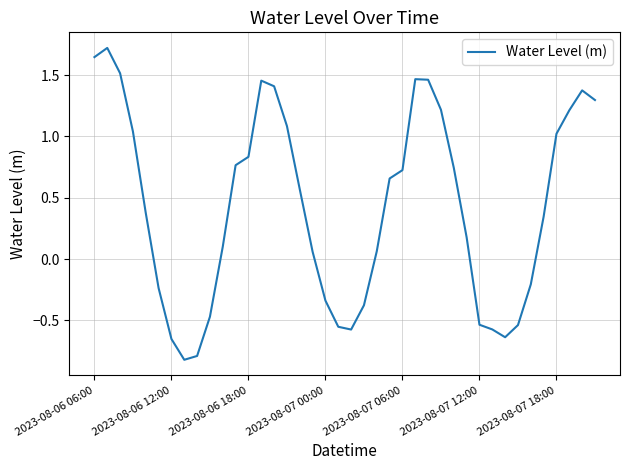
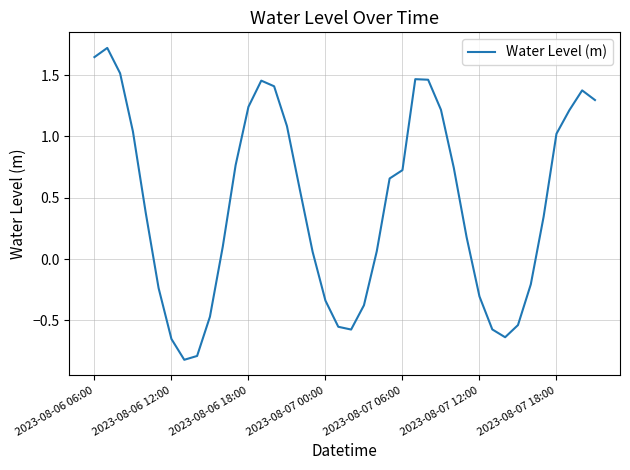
  {
    "2023-08-06 06:00": 1.65,
    "2023-08-06 12:00": -0.65,
-   "2023-08-06 18:00": 0.83,
+   "2023-08-06 18:00": 1.24,
    "2023-08-07 00:00": -0.34,
    "2023-08-07 06:00": 0.73,
-   "2023-08-07 12:00": -0.54,
+   "2023-08-07 12:00": -0.31,
    "2023-08-07 18:00": 1.02
  }
